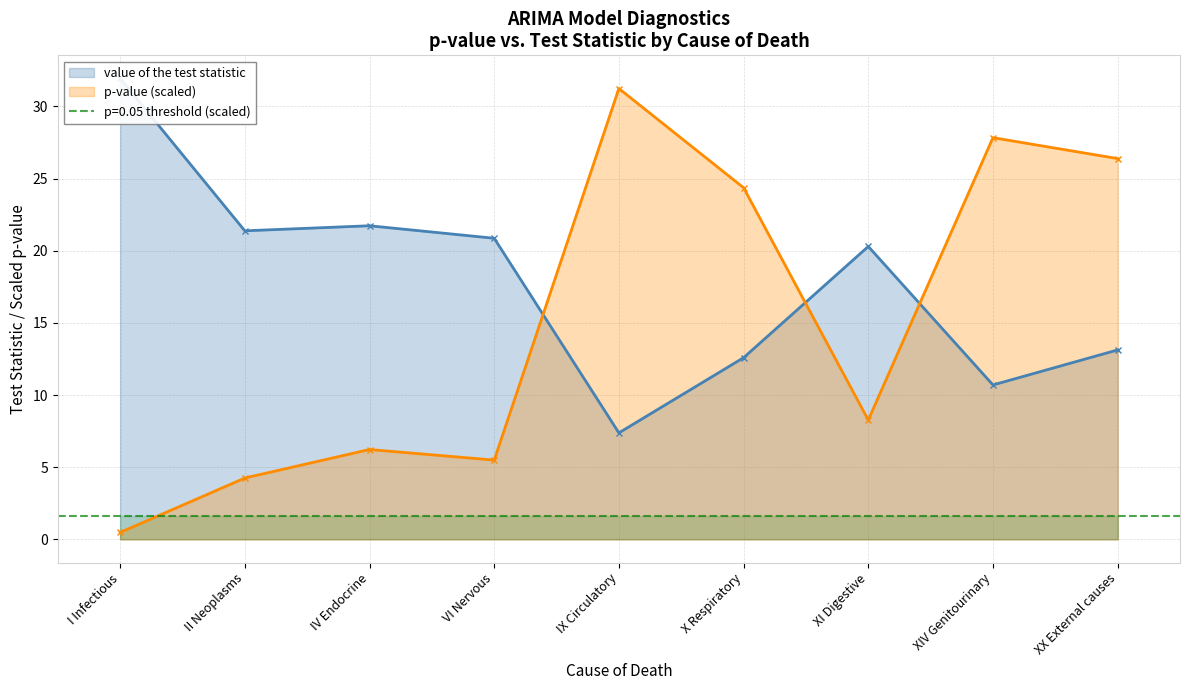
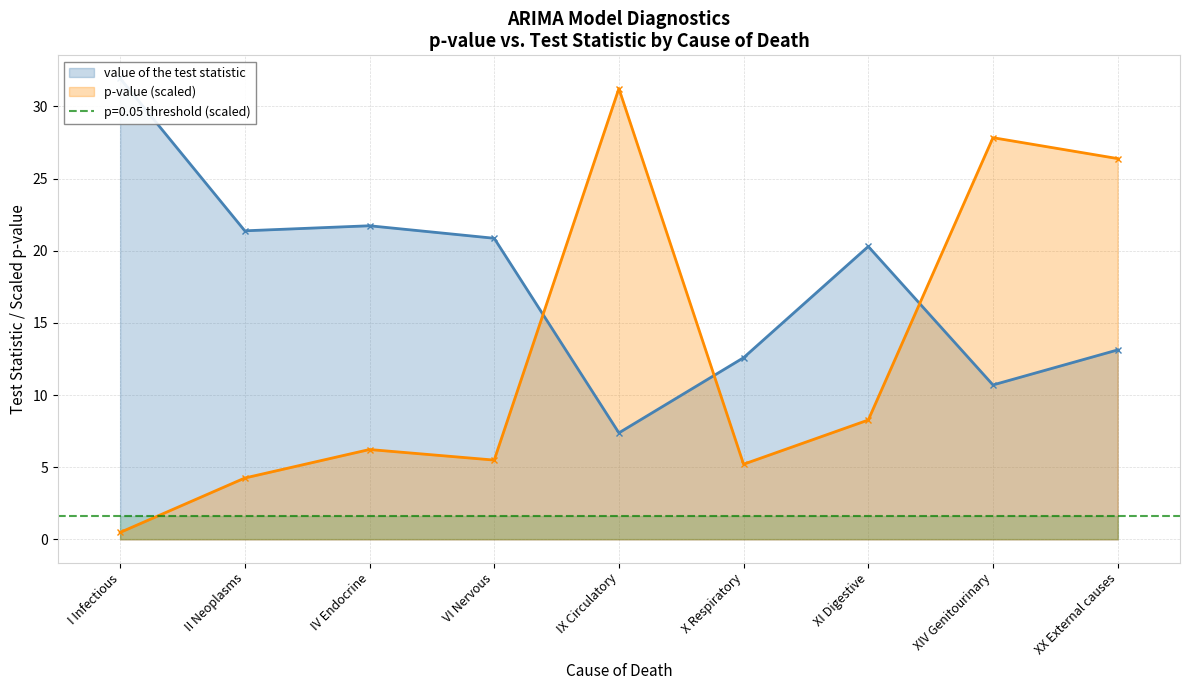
  {
    "p-value (scaled)": {
      "I Infectious": 0.5,
      "II Neoplasms": 4.3,
      "IV Endocrine": 6.2,
      "VI Nervous": 5.5,
      "IX Circulatory": 31.2,
-     "X Respiratory": 24.4,
+     "X Respiratory": 5.2,
      "XI Digestive": 8.3,
      "XIV Genitourinary": 27.8,
      "XX External causes": 26.4
    }
  }
